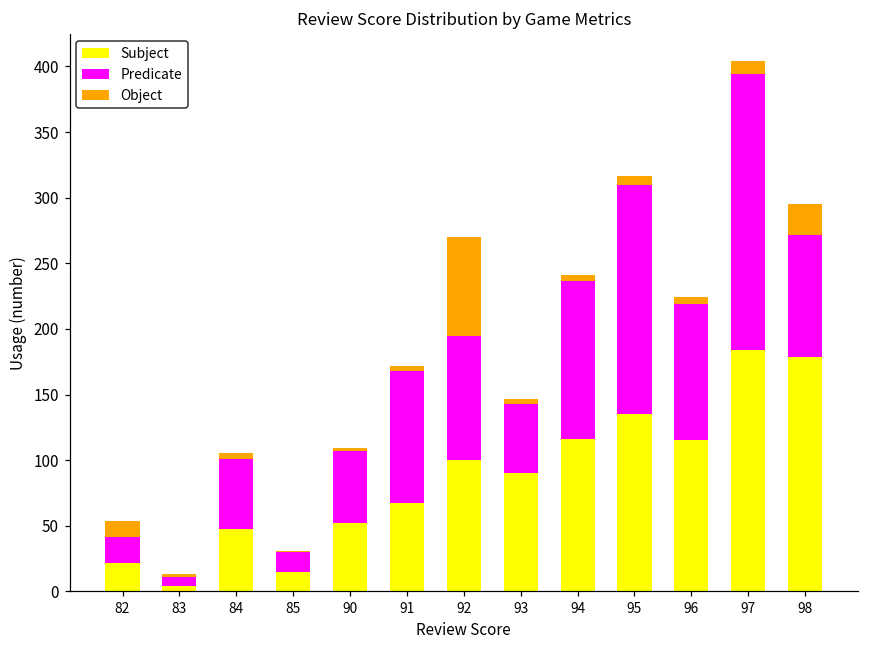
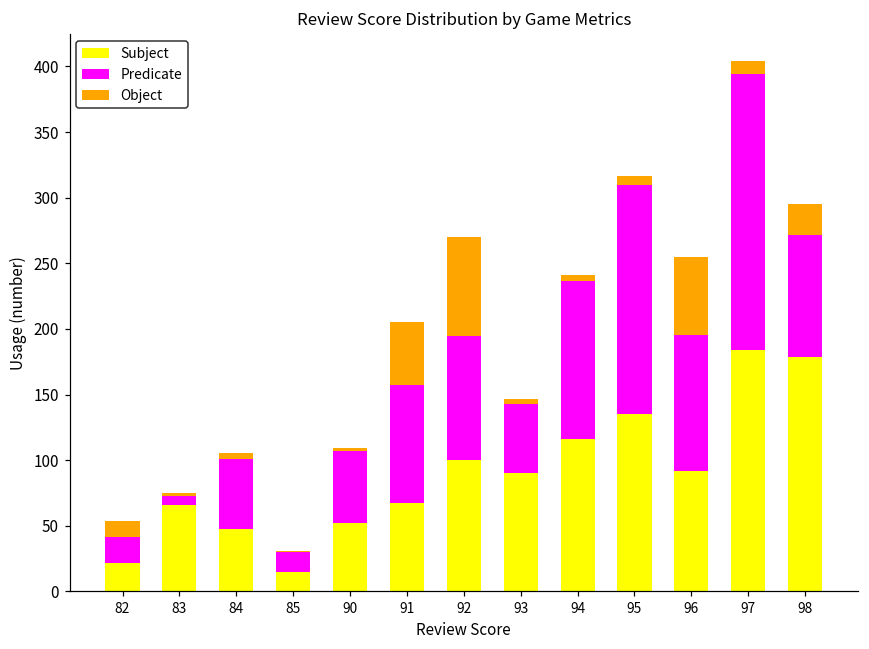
  {
    "Subject": {
      "82": 22,
-     "83": 4,
+     "83": 66,
      "84": 47,
      "85": 15,
      "90": 52,
      "91": 67,
      "92": 100,
      "93": 90,
      "94": 116,
      "95": 135,
-     "96": 115,
+     "96": 92,
      "97": 184,
      "98": 179
    },
    "Predicate": {
      "82": 20,
      "83": 7,
      "84": 54,
      "85": 15,
      "90": 55,
-     "91": 100,
+     "91": 90,
      "92": 94,
      "93": 52,
      "94": 120,
      "95": 175,
      "96": 104,
      "97": 210,
      "98": 93
    },
    "Object": {
      "82": 12,
      "84": 4,
-     "91": 4,
+     "91": 48,
      "92": 76,
      "93": 4,
      "94": 5,
      "95": 7,
-     "96": 5,
+     "96": 59,
      "97": 10,
      "98": 24
    }
  }
